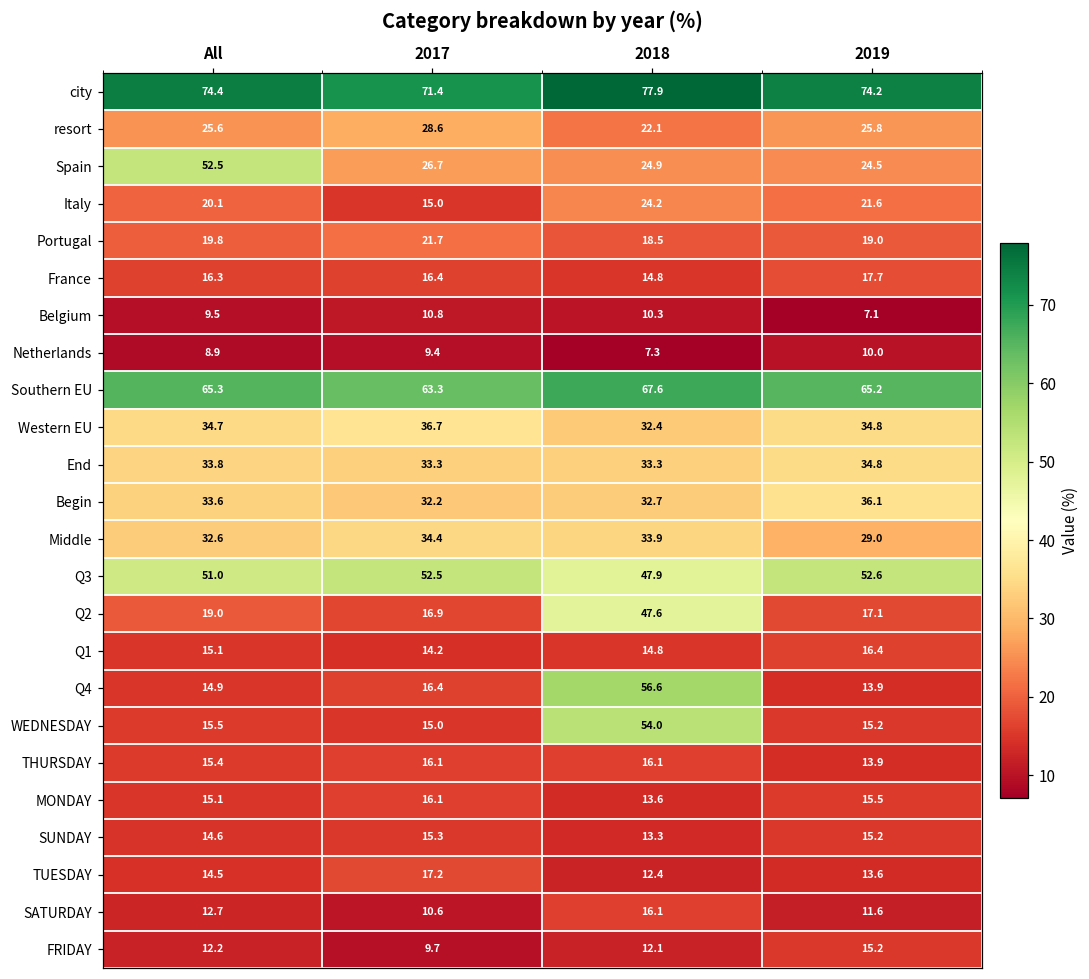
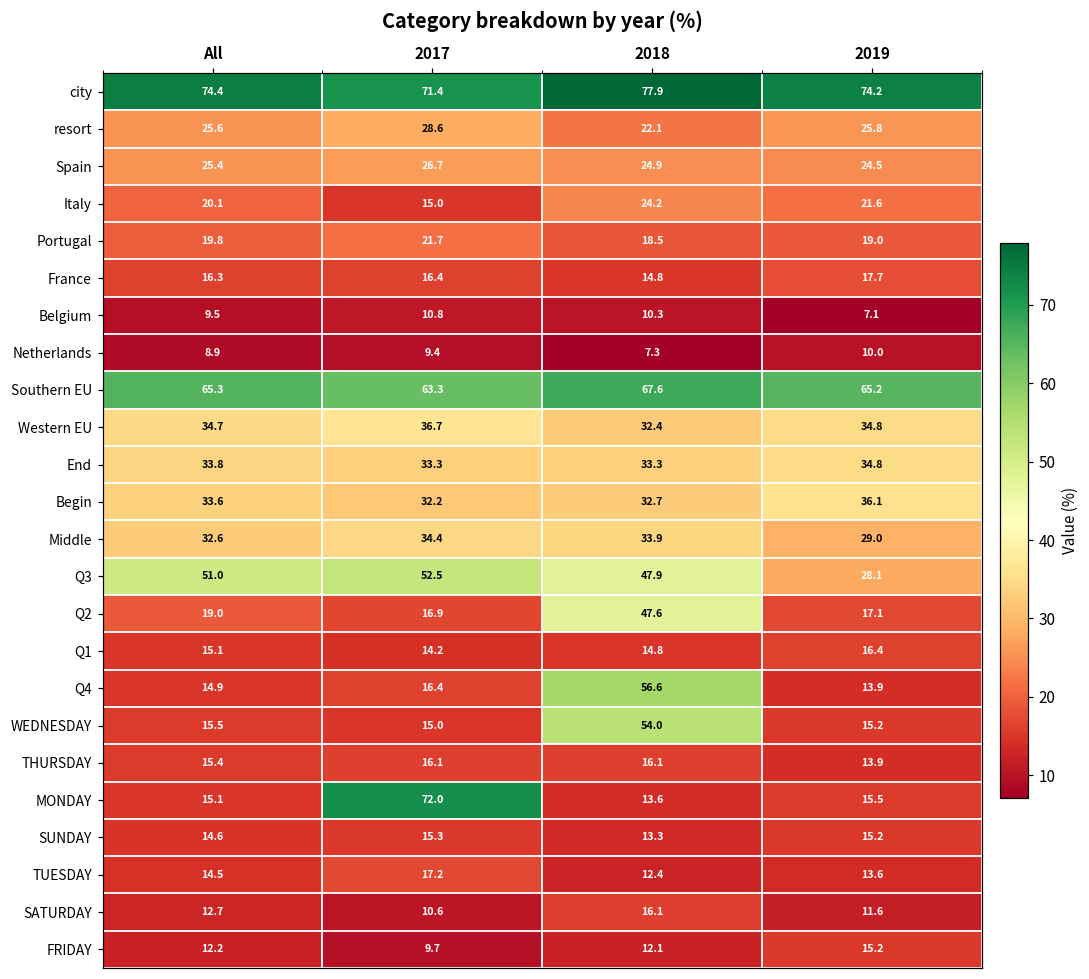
  {
    "city": {
      "All": 74.4,
      "2017": 71.4,
      "2018": 77.9,
      "2019": 74.2
    },
    "resort": {
      "All": 25.6,
      "2017": 28.6,
      "2018": 22.1,
      "2019": 25.8
    },
    "Spain": {
-     "All": 52.5,
+     "All": 25.4,
      "2017": 26.7,
      "2018": 24.9,
      "2019": 24.5
    },
    "Italy": {
      "All": 20.1,
      "2017": 15.0,
      "2018": 24.2,
      "2019": 21.6
    },
    "Portugal": {
      "All": 19.8,
      "2017": 21.7,
      "2018": 18.5,
      "2019": 19.0
    },
    "France": {
      "All": 16.3,
      "2017": 16.4,
      "2018": 14.8,
      "2019": 17.7
    },
    "Belgium": {
      "All": 9.5,
      "2017": 10.8,
      "2018": 10.3,
      "2019": 7.1
    },
    "Netherlands": {
      "All": 8.9,
      "2017": 9.4,
      "2018": 7.3,
      "2019": 10.0
    },
    "Southern EU": {
      "All": 65.3,
      "2017": 63.3,
      "2018": 67.6,
      "2019": 65.2
    },
    "Western EU": {
      "All": 34.7,
      "2017": 36.7,
      "2018": 32.4,
      "2019": 34.8
    },
    "End": {
      "All": 33.8,
      "2017": 33.3,
      "2018": 33.3,
      "2019": 34.8
    },
    "Begin": {
      "All": 33.6,
      "2017": 32.2,
      "2018": 32.7,
      "2019": 36.1
    },
    "Middle": {
      "All": 32.6,
      "2017": 34.4,
      "2018": 33.9,
      "2019": 29.0
    },
    "Q3": {
      "All": 51.0,
      "2017": 52.5,
      "2018": 47.9,
-     "2019": 52.6
+     "2019": 28.1
    },
    "Q2": {
      "All": 19.0,
      "2017": 16.9,
      "2018": 47.6,
      "2019": 17.1
    },
    "Q1": {
      "All": 15.1,
      "2017": 14.2,
      "2018": 14.8,
      "2019": 16.4
    },
    "Q4": {
      "All": 14.9,
      "2017": 16.4,
      "2018": 56.6,
      "2019": 13.9
    },
    "WEDNESDAY": {
      "All": 15.5,
      "2017": 15.0,
      "2018": 54.0,
      "2019": 15.2
    },
    "THURSDAY": {
      "All": 15.4,
      "2017": 16.1,
      "2018": 16.1,
      "2019": 13.9
    },
    "MONDAY": {
      "All": 15.1,
-     "2017": 16.1,
+     "2017": 72.0,
      "2018": 13.6,
      "2019": 15.5
    },
    "SUNDAY": {
      "All": 14.6,
      "2017": 15.3,
      "2018": 13.3,
      "2019": 15.2
    },
    "TUESDAY": {
      "All": 14.5,
      "2017": 17.2,
      "2018": 12.4,
      "2019": 13.6
    },
    "SATURDAY": {
      "All": 12.7,
      "2017": 10.6,
      "2018": 16.1,
      "2019": 11.6
    },
    "FRIDAY": {
      "All": 12.2,
      "2017": 9.7,
      "2018": 12.1,
      "2019": 15.2
    }
  }
